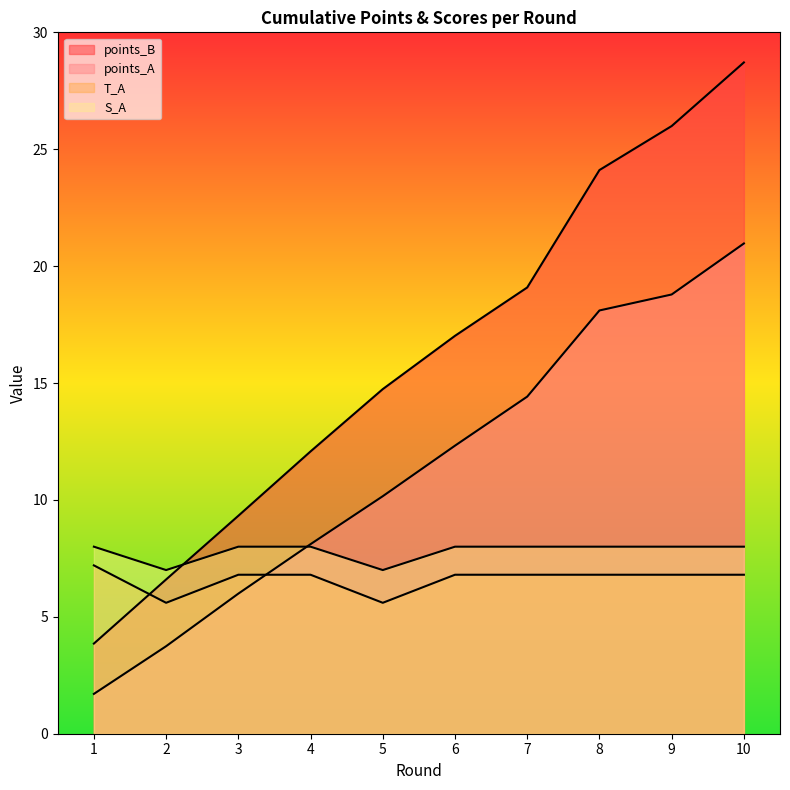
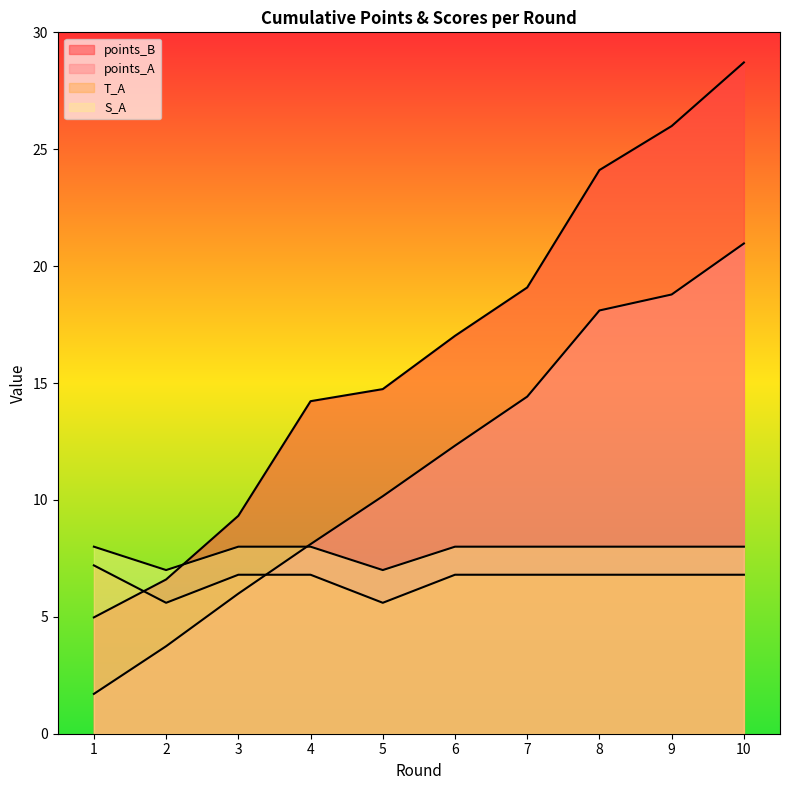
  {
    "points_B": {
-     "1": 3.9,
+     "1": 5.0,
      "2": 6.6,
      "3": 9.3,
-     "4": 12.1,
+     "4": 14.2,
      "5": 14.7,
      "6": 17.0,
      "7": 19.1,
      "8": 24.1,
      "9": 26.0,
      "10": 28.7
    },
    "points_A": {
      "1": 1.7,
      "2": 3.7,
      "3": 6.0,
      "5": 10.2,
      "6": 12.3,
      "7": 14.4,
      "8": 18.1,
      "9": 18.8,
      "10": 21.0
    }
  }
